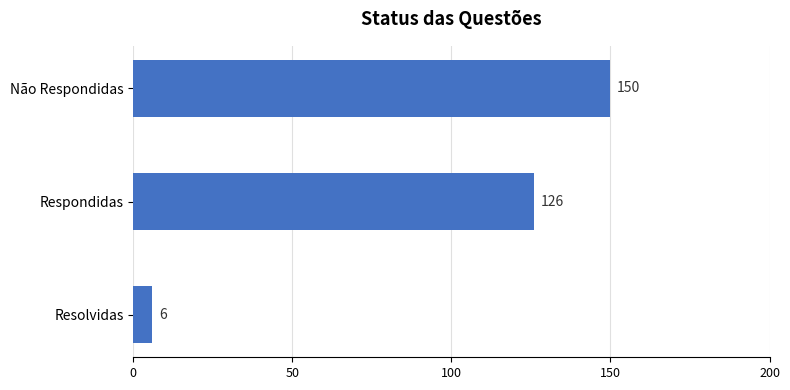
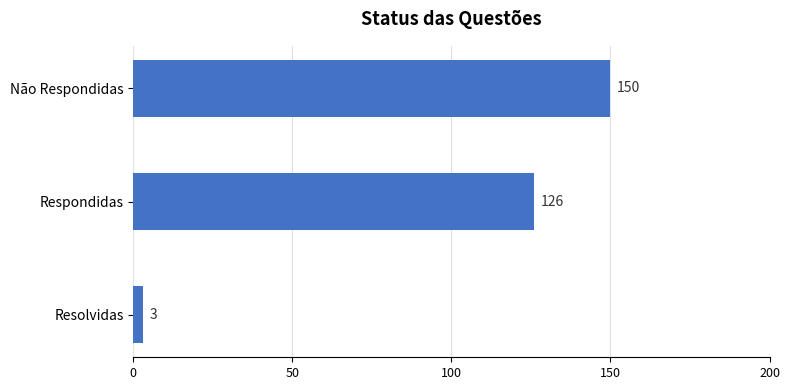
  {
    "Não Respondidas": 150,
    "Respondidas": 126,
-   "Resolvidas": 6
+   "Resolvidas": 3
  }
